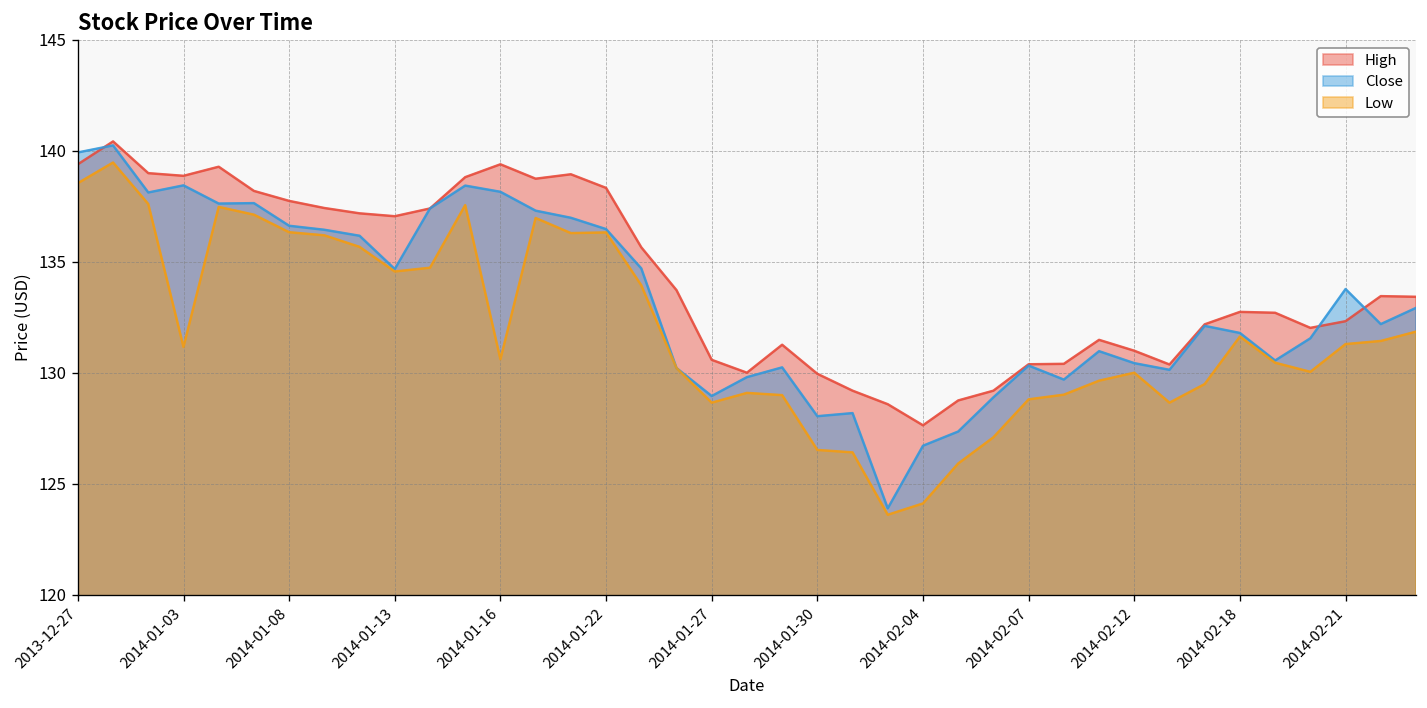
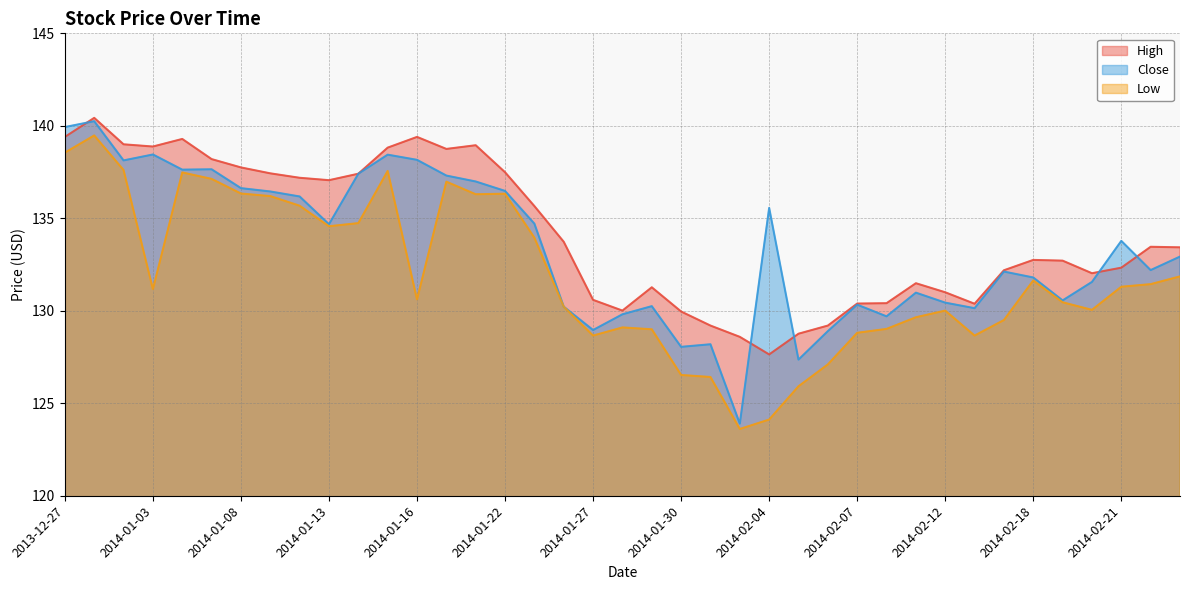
  {
    "High": {
      "2013-12-27": 139.4,
      "2014-01-03": 138.9,
      "2014-01-08": 137.8,
      "2014-01-13": 137.1,
      "2014-01-16": 139.4,
-     "2014-01-22": 138.3,
+     "2014-01-22": 137.5,
      "2014-01-27": 130.6,
      "2014-01-30": 130.0,
      "2014-02-04": 127.6,
      "2014-02-12": 131.0,
      "2014-02-18": 132.8,
      "2014-02-21": 132.3
    },
    "Close": {
      "2013-12-27": 139.9,
      "2014-01-03": 138.4,
      "2014-01-08": 136.6,
      "2014-01-16": 138.2,
      "2014-01-22": 136.5,
      "2014-01-27": 129.0,
      "2014-01-30": 128.1,
-     "2014-02-04": 126.7,
+     "2014-02-04": 135.6,
      "2014-02-12": 130.4,
      "2014-02-18": 131.8,
      "2014-02-21": 133.8
    },
    "Low": {
      "2013-12-27": 138.6,
      "2014-01-03": 131.2,
      "2014-01-08": 136.3,
      "2014-01-16": 130.6,
      "2014-01-22": 136.3,
      "2014-01-27": 128.7,
      "2014-01-30": 126.5,
      "2014-02-04": 124.1,
      "2014-02-07": 128.8,
      "2014-02-12": 130.0,
      "2014-02-18": 131.6,
      "2014-02-21": 131.3
    }
  }
